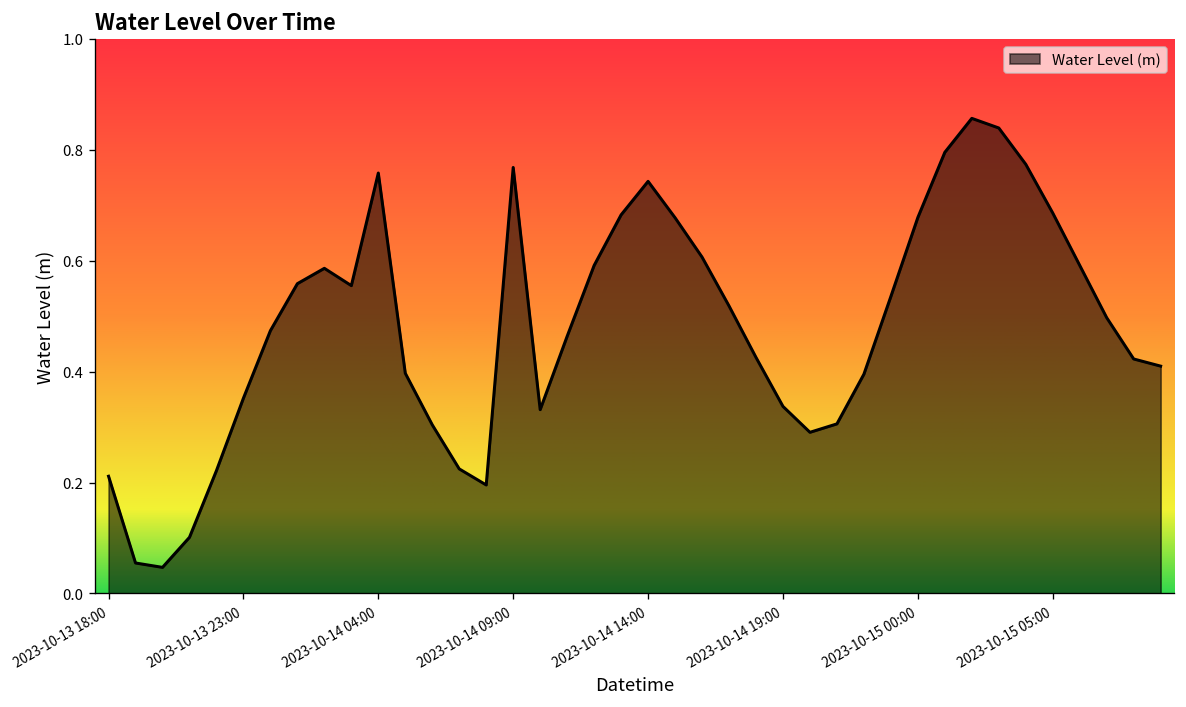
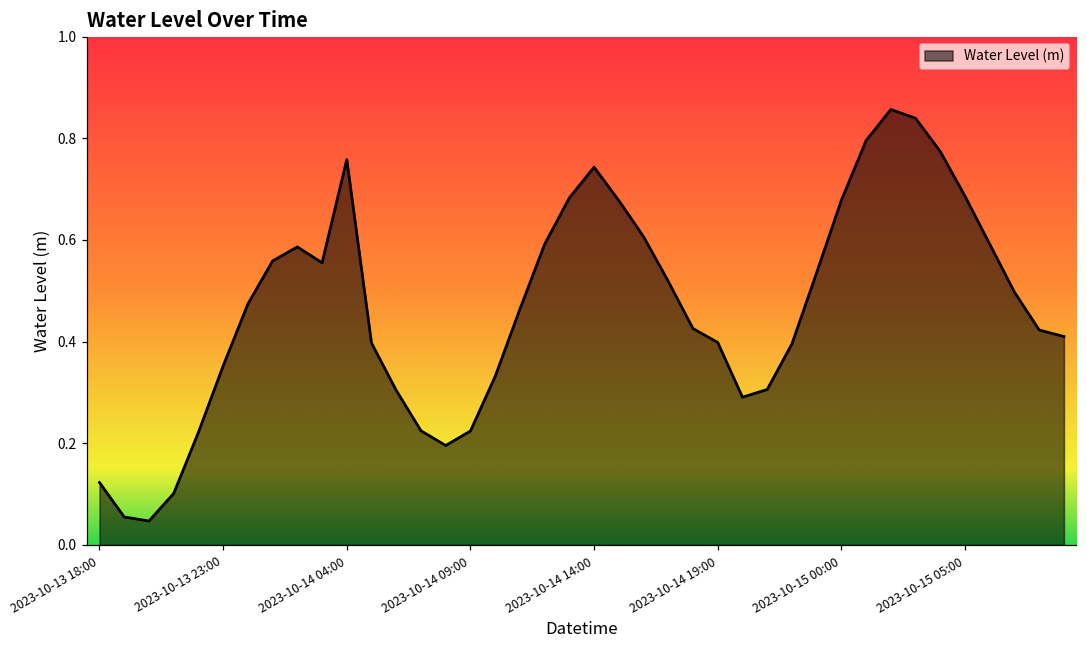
  {
-   "2023-10-13 18:00": 0.21,
+   "2023-10-13 18:00": 0.12,
    "2023-10-13 23:00": 0.35,
    "2023-10-14 04:00": 0.76,
-   "2023-10-14 09:00": 0.77,
+   "2023-10-14 09:00": 0.22,
    "2023-10-14 14:00": 0.74,
-   "2023-10-14 19:00": 0.34,
+   "2023-10-14 19:00": 0.40,
    "2023-10-15 00:00": 0.68,
    "2023-10-15 05:00": 0.69
  }
